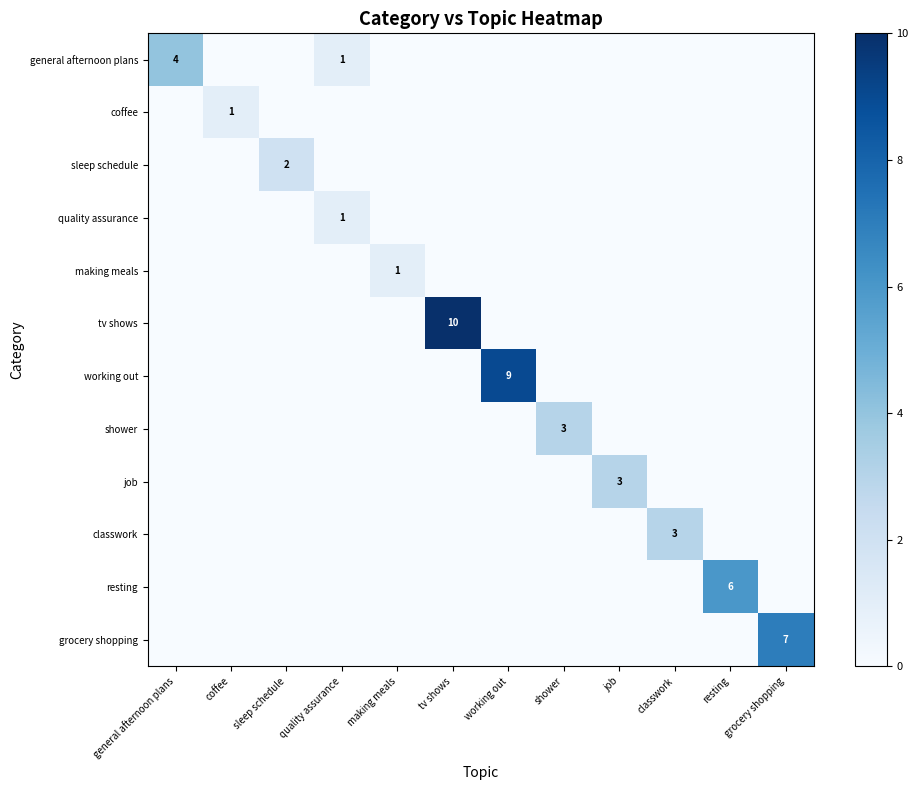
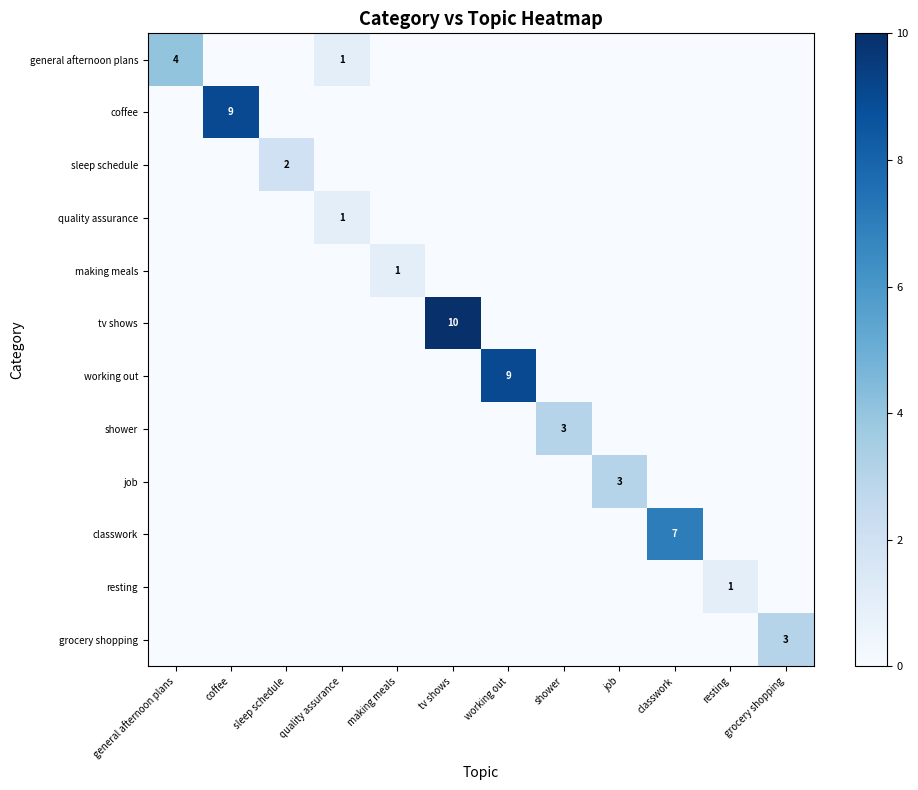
  {
    "general afternoon plans": {
      "general afternoon plans": 4,
      "quality assurance": 1
    },
    "coffee": {
-     "coffee": 1
+     "coffee": 9
    },
    "sleep schedule": {
      "sleep schedule": 2
    },
    "quality assurance": {
      "quality assurance": 1
    },
    "making meals": {
      "making meals": 1
    },
    "tv shows": {
      "tv shows": 10
    },
    "working out": {
      "working out": 9
    },
    "shower": {
      "shower": 3
    },
    "job": {
      "job": 3
    },
    "classwork": {
-     "classwork": 3
+     "classwork": 7
    },
    "resting": {
-     "resting": 6
+     "resting": 1
    },
    "grocery shopping": {
-     "grocery shopping": 7
+     "grocery shopping": 3
    }
  }
